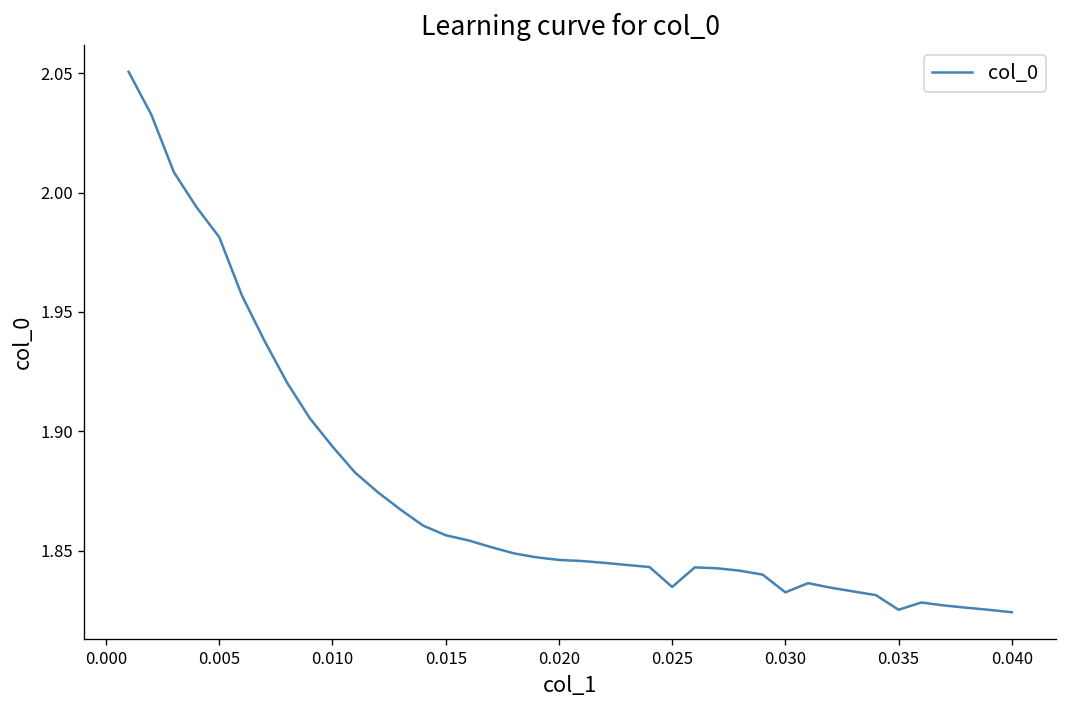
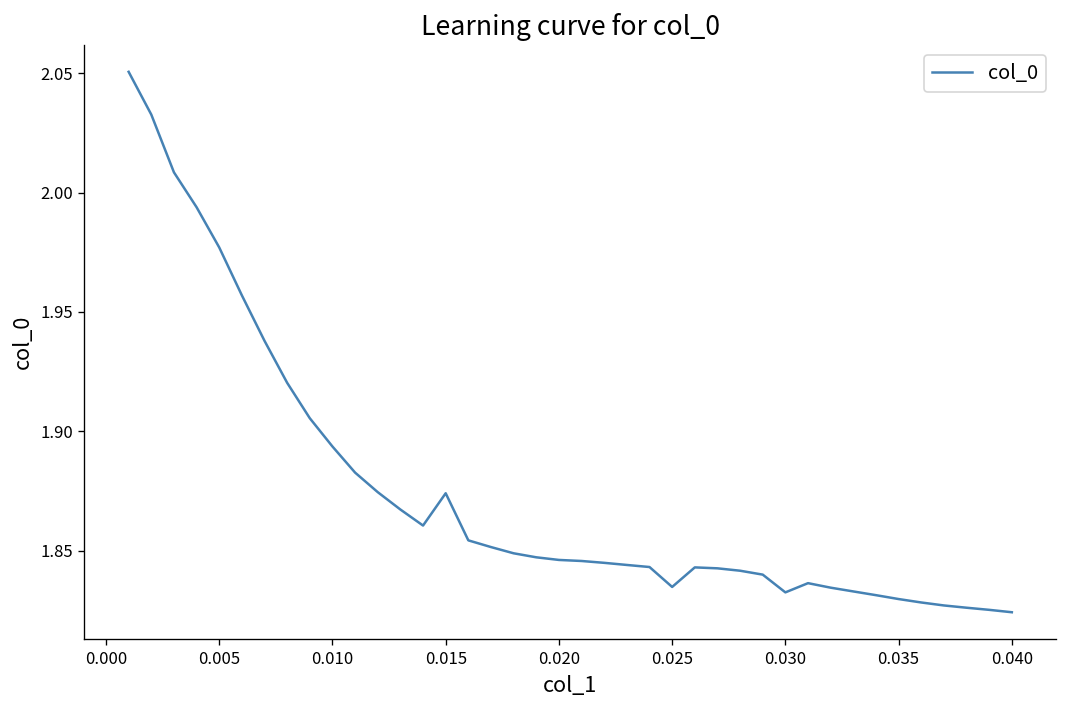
  {
-   "0.005": 1.981,
+   "0.005": 1.977,
    "0.010": 1.894,
-   "0.015": 1.856,
+   "0.015": 1.874,
    "0.020": 1.846,
    "0.025": 1.835,
    "0.030": 1.833,
-   "0.035": 1.825,
+   "0.035": 1.830,
    "0.040": 1.824
  }
